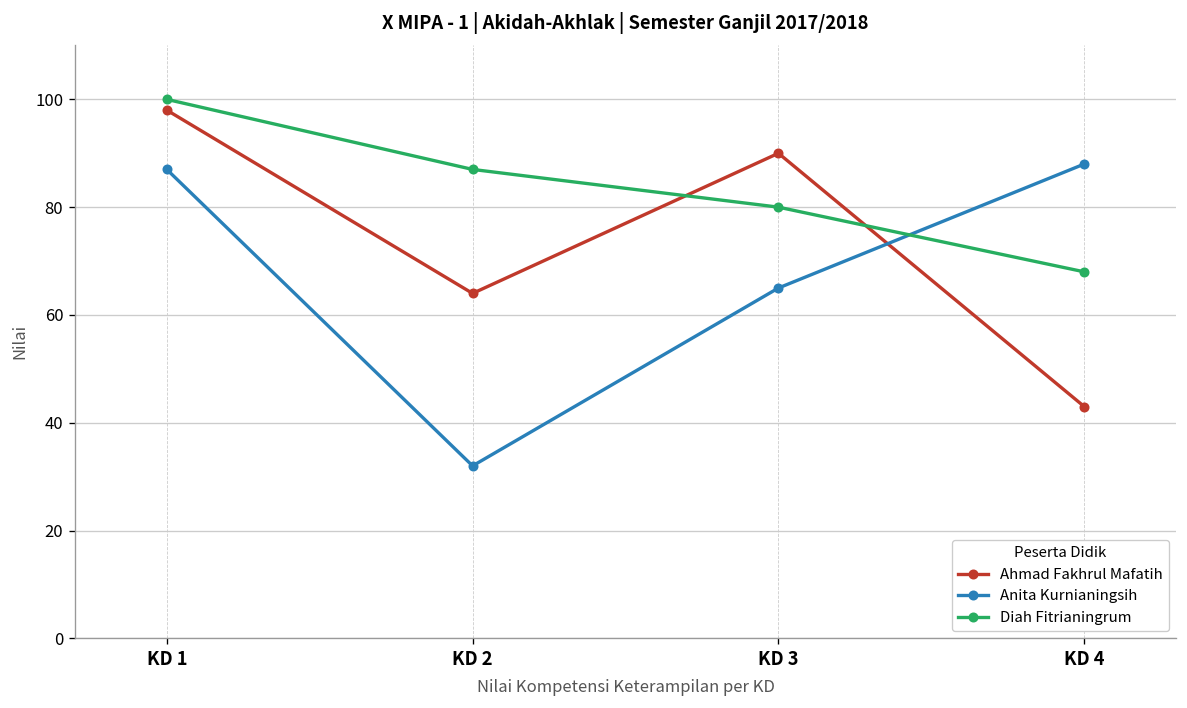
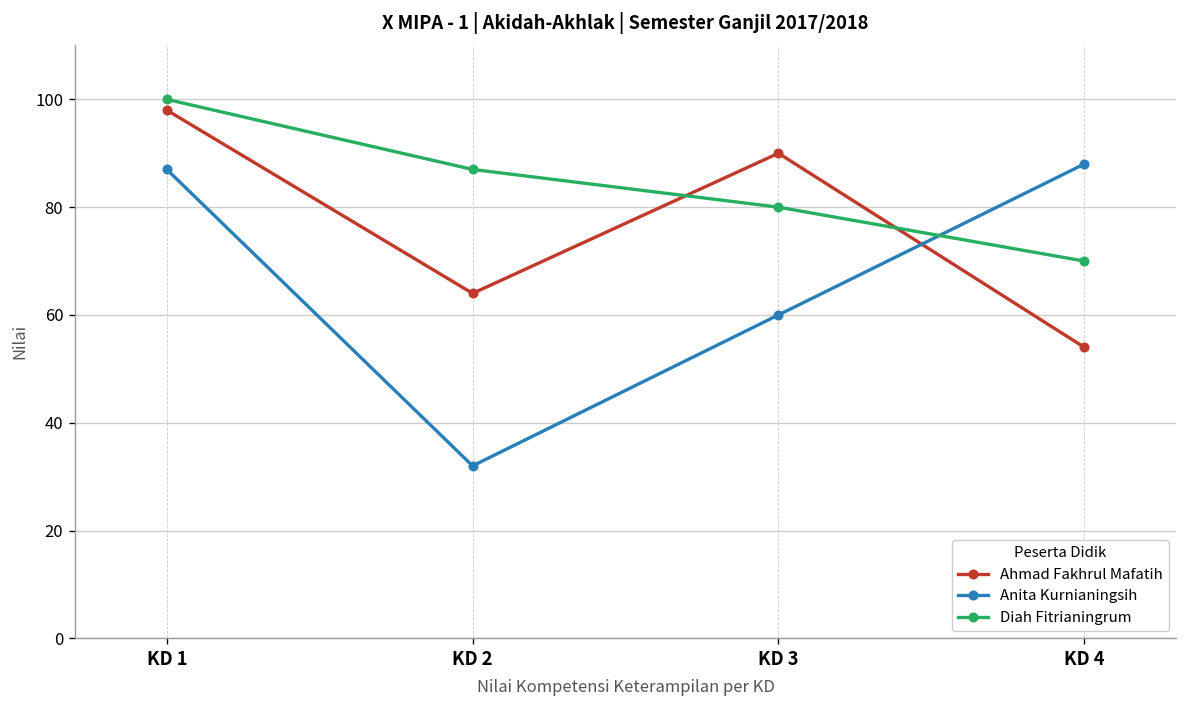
  {
    "Ahmad Fakhrul Mafatih": {
      "KD 1": 98,
      "KD 2": 64,
      "KD 3": 90,
-     "KD 4": 43
+     "KD 4": 54
    },
    "Anita Kurnianingsih": {
      "KD 1": 87,
      "KD 2": 32,
-     "KD 3": 65,
+     "KD 3": 60,
      "KD 4": 88
    },
    "Diah Fitrianingrum": {
      "KD 1": 100,
      "KD 2": 87,
      "KD 3": 80,
-     "KD 4": 68
+     "KD 4": 70
    }
  }
